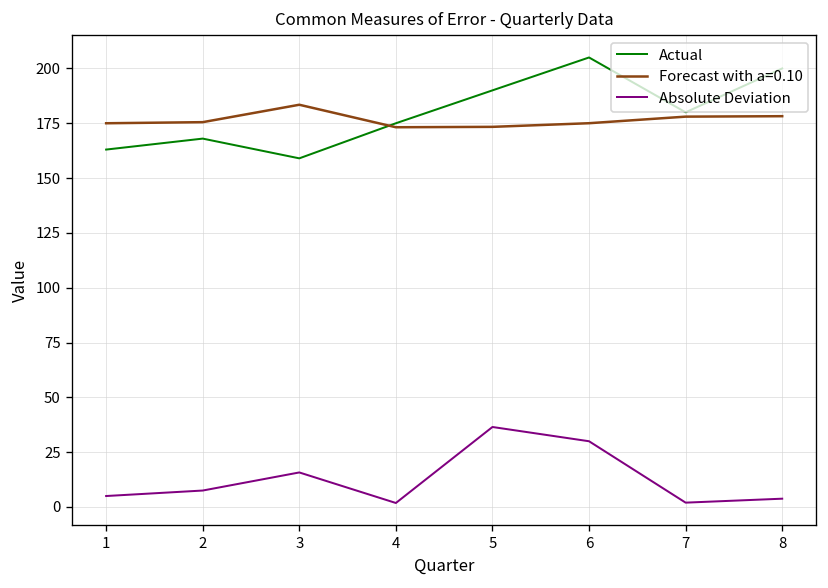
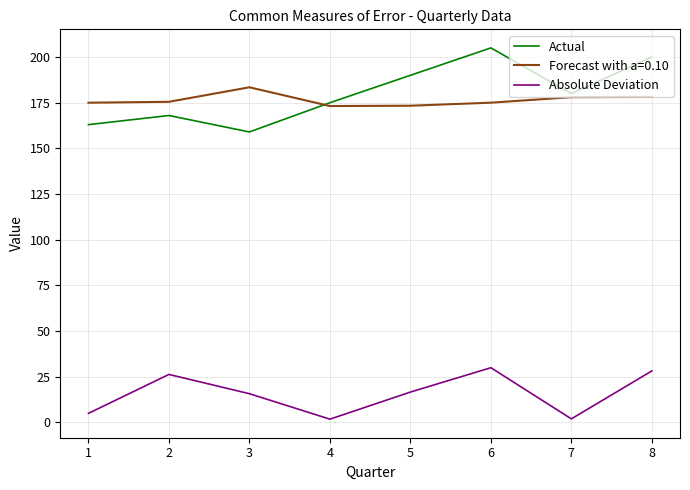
  {
    "Actual": {
      "1": 163,
      "2": 168,
      "3": 159,
      "4": 175,
      "5": 190,
      "6": 205
    },
    "Forecast with a=0.10": {
      "1": 175,
      "2": 176,
      "3": 183,
      "4": 173,
      "5": 173,
      "6": 175,
      "7": 178
    },
    "Absolute Deviation": {
      "1": 5,
-     "2": 8,
+     "2": 26,
      "3": 16,
      "4": 2,
-     "5": 36,
+     "5": 17,
      "6": 30,
      "7": 2,
-     "8": 4
+     "8": 28
    }
  }
